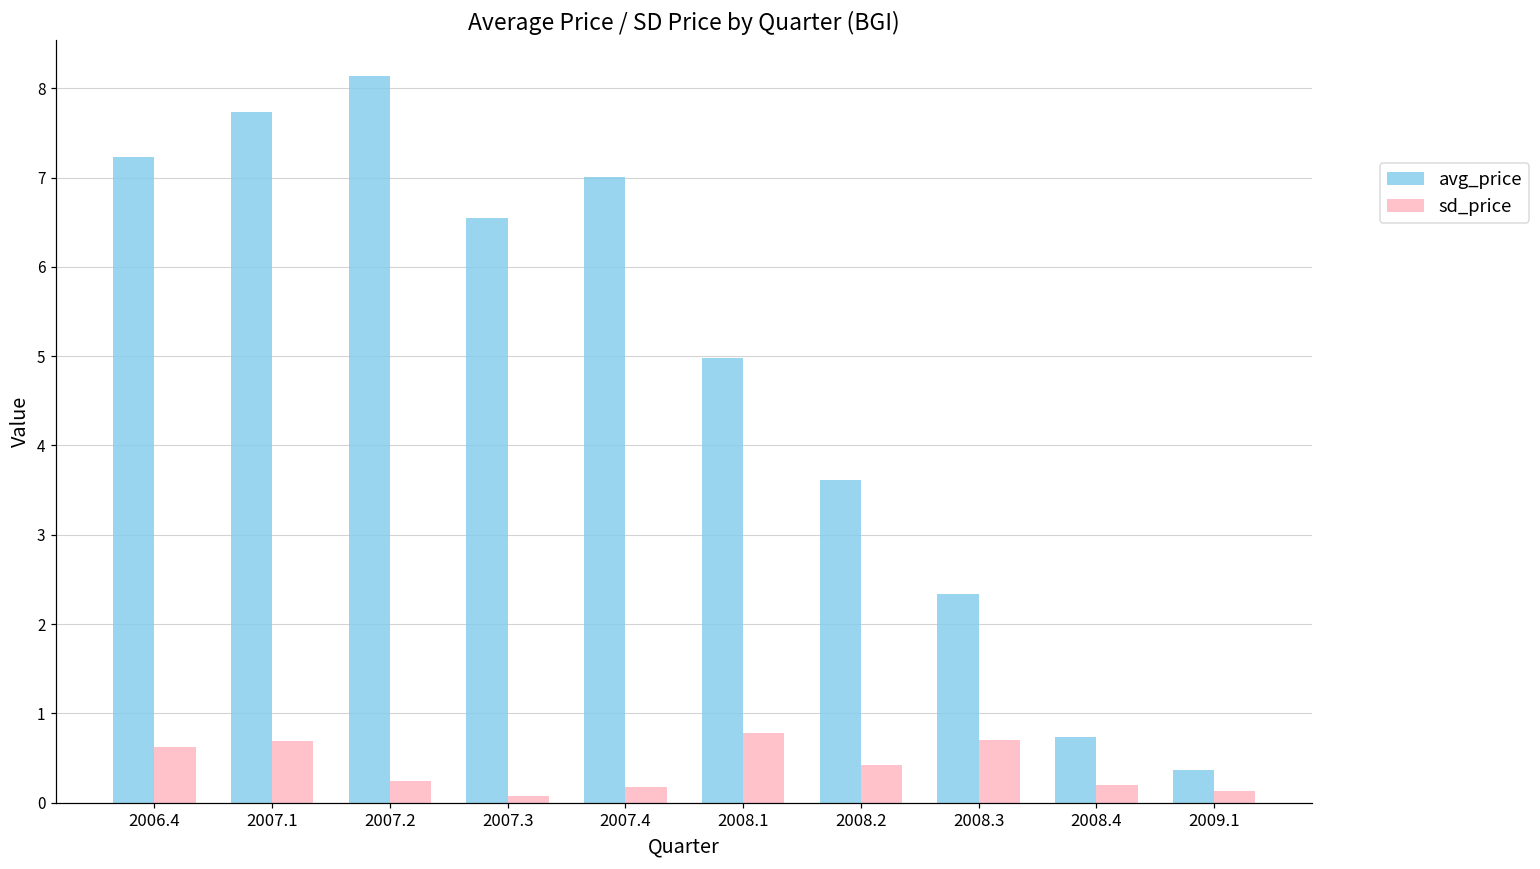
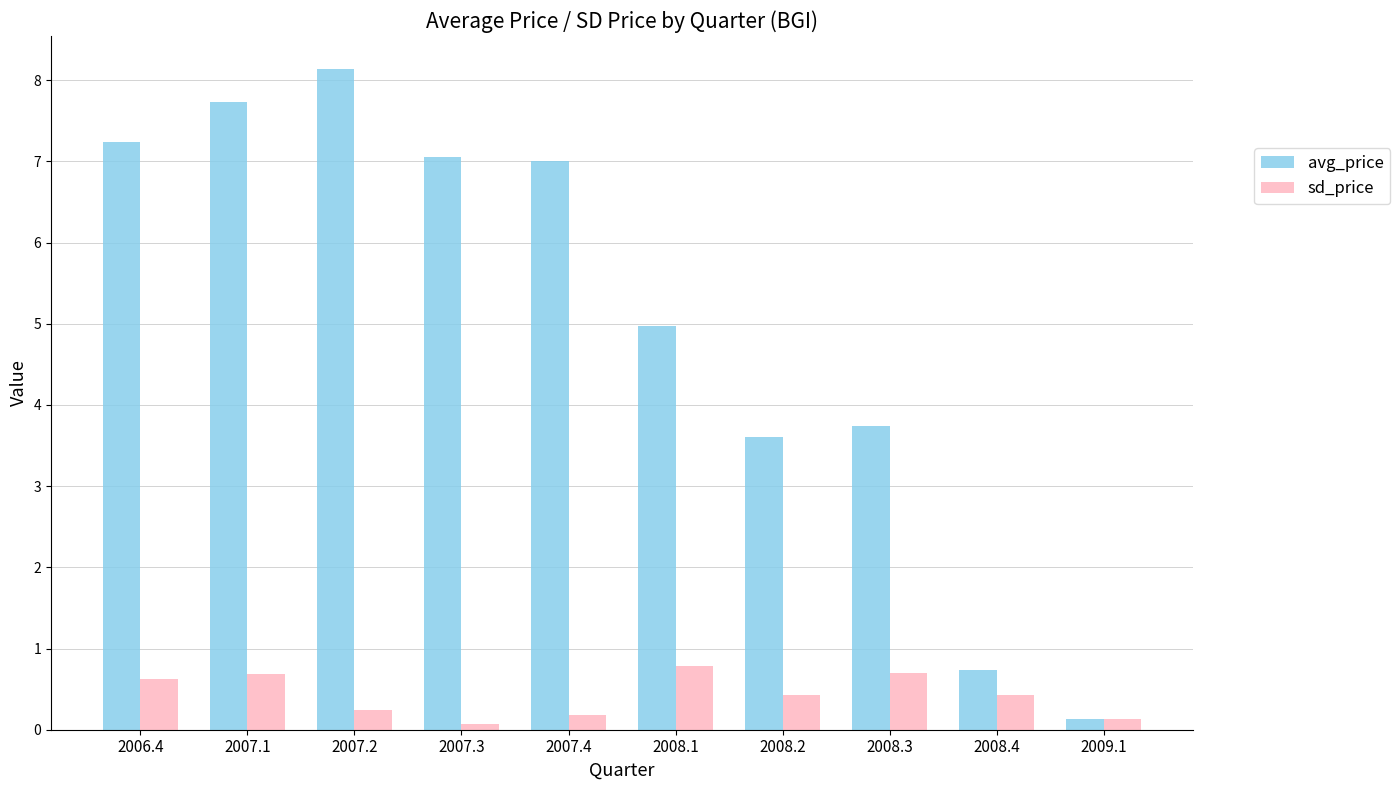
  {
    "avg_price": {
      "2006.4": 7.2,
      "2007.1": 7.7,
      "2007.2": 8.1,
-     "2007.3": 6.5,
+     "2007.3": 7.0,
      "2007.4": 7.0,
      "2008.1": 5.0,
      "2008.2": 3.6,
-     "2008.3": 2.3,
+     "2008.3": 3.7,
      "2008.4": 0.7,
-     "2009.1": 0.4
+     "2009.1": 0.1
    },
    "sd_price": {
      "2006.4": 0.6,
      "2007.1": 0.7,
      "2007.2": 0.2,
      "2007.3": 0.1,
      "2007.4": 0.2,
      "2008.1": 0.8,
      "2008.2": 0.4,
      "2008.3": 0.7,
-     "2008.4": 0.2,
+     "2008.4": 0.4,
      "2009.1": 0.1
    }
  }
